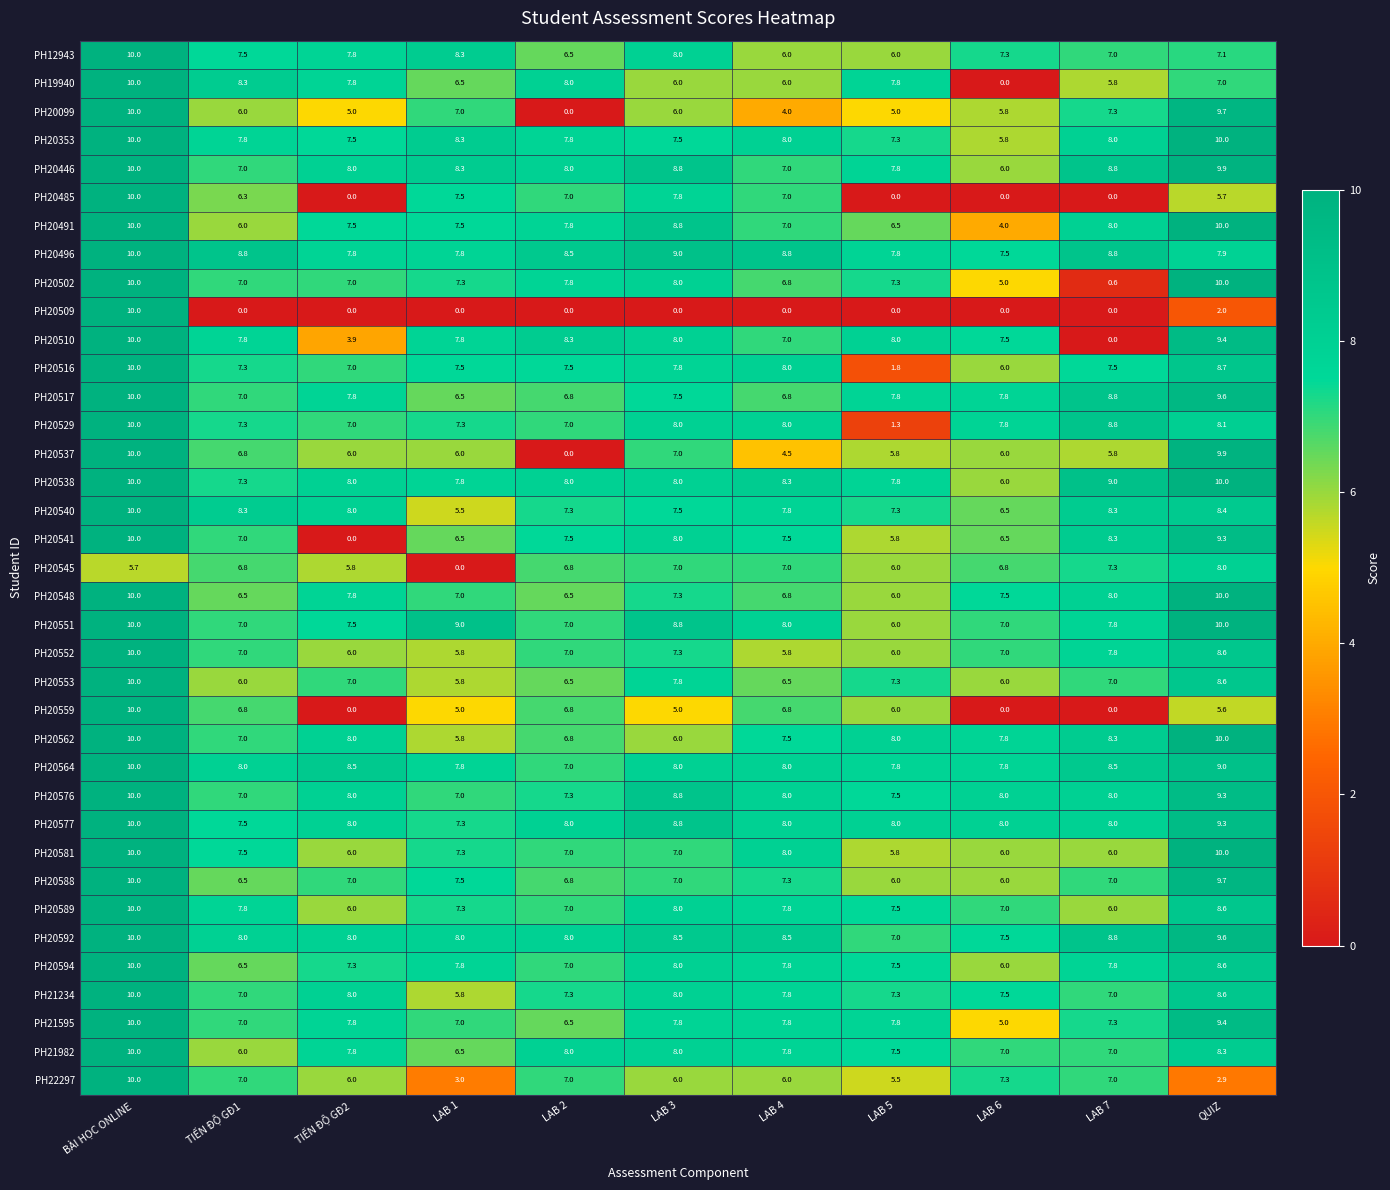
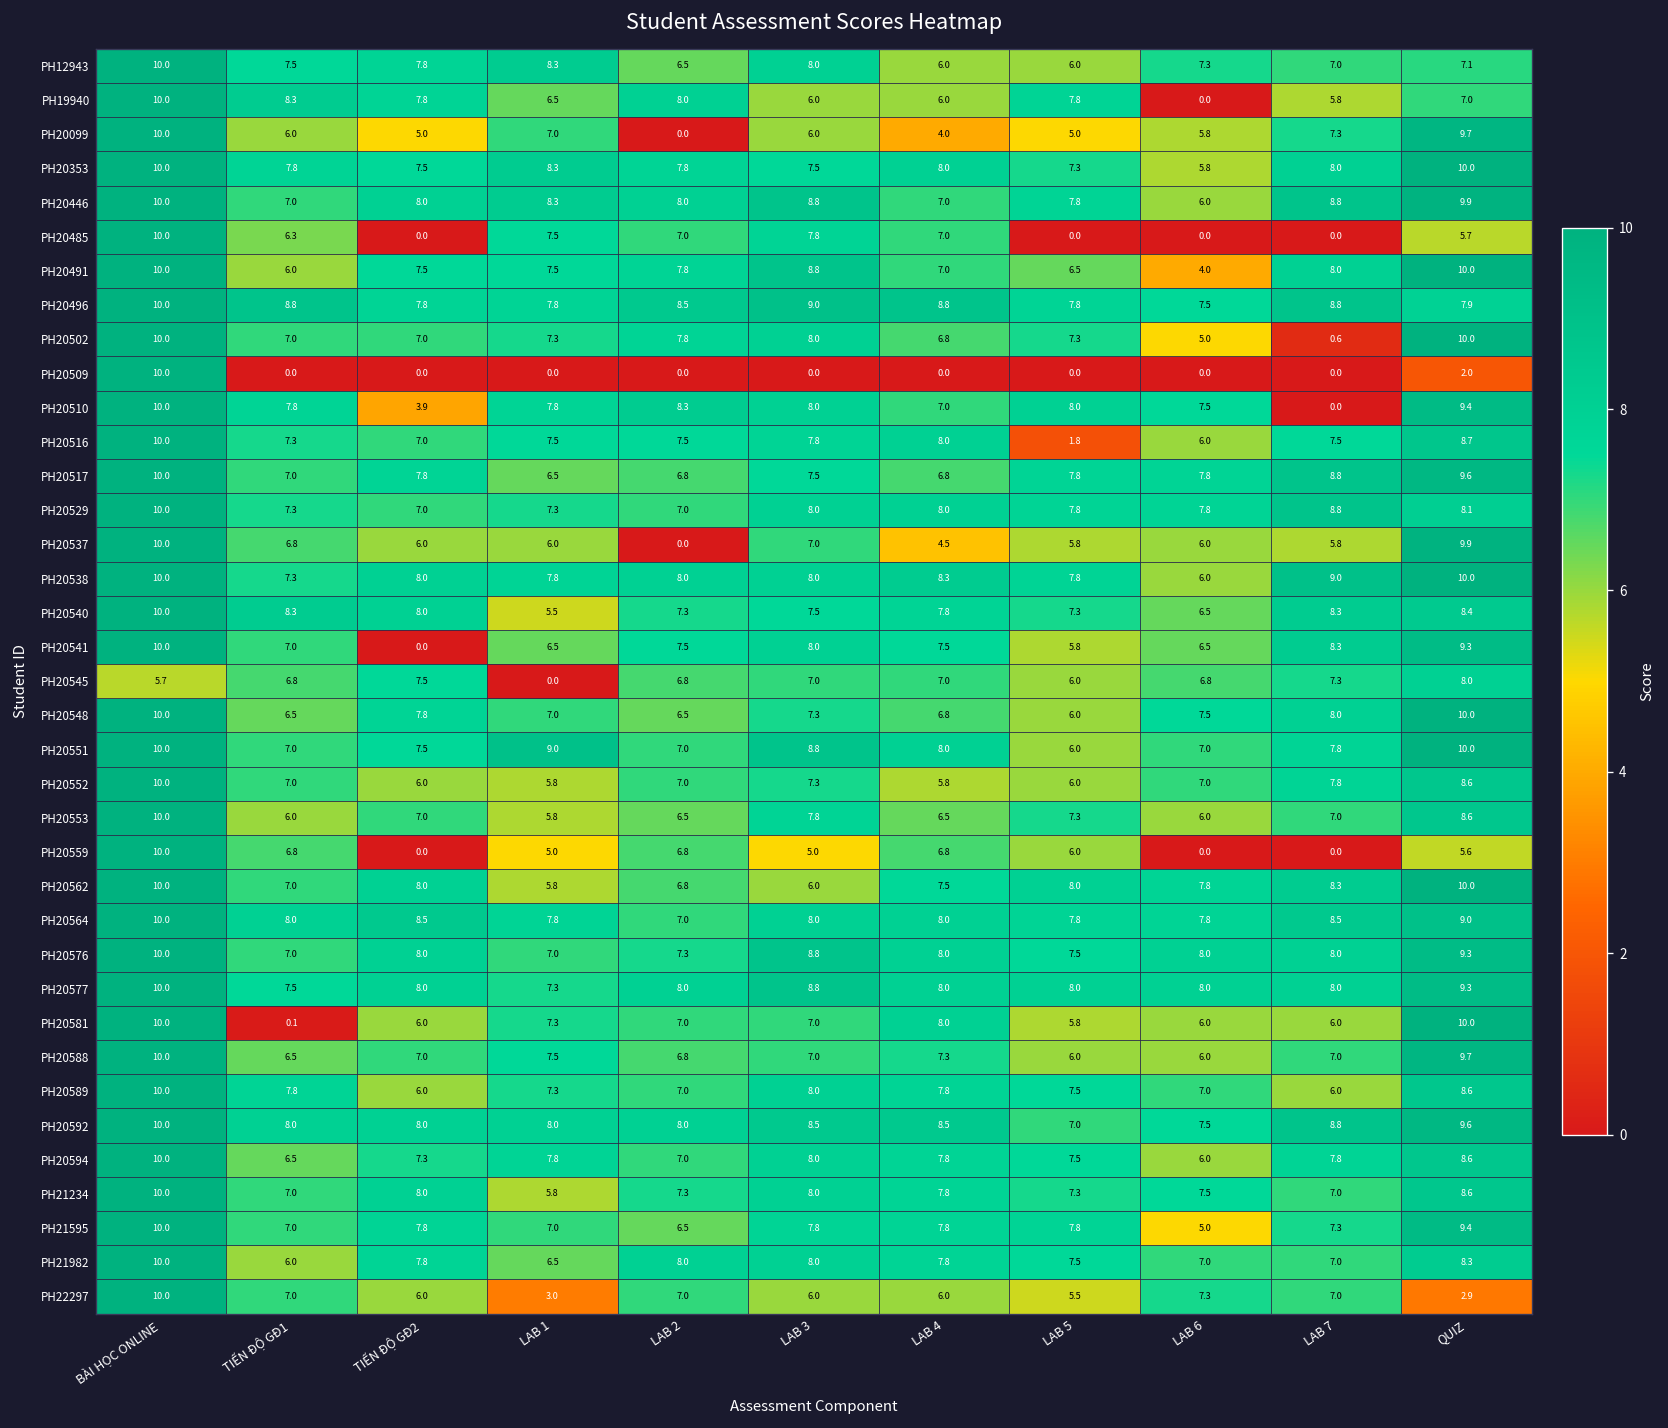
  {
    "PH20529": {
      "BÀI HỌC ONLINE": 10.0,
      "TIẾN ĐỘ GĐ1": 7.3,
      "TIẾN ĐỘ GĐ2": 7.0,
      "LAB 1": 7.3,
      "LAB 2": 7.0,
      "LAB 3": 8.0,
      "LAB 4": 8.0,
-     "LAB 5": 1.3,
+     "LAB 5": 7.8,
      "LAB 6": 7.8,
      "LAB 7": 8.8,
      "QUIZ": 8.1
    },
    "PH20545": {
      "BÀI HỌC ONLINE": 5.7,
      "TIẾN ĐỘ GĐ1": 6.8,
-     "TIẾN ĐỘ GĐ2": 5.8,
+     "TIẾN ĐỘ GĐ2": 7.5,
      "LAB 1": 0.0,
      "LAB 2": 6.8,
      "LAB 3": 7.0,
      "LAB 4": 7.0,
      "LAB 5": 6.0,
      "LAB 6": 6.8,
      "LAB 7": 7.3,
      "QUIZ": 8.0
    },
    "PH20581": {
      "BÀI HỌC ONLINE": 10.0,
-     "TIẾN ĐỘ GĐ1": 7.5,
+     "TIẾN ĐỘ GĐ1": 0.1,
      "TIẾN ĐỘ GĐ2": 6.0,
      "LAB 1": 7.3,
      "LAB 2": 7.0,
      "LAB 3": 7.0,
      "LAB 4": 8.0,
      "LAB 5": 5.8,
      "LAB 6": 6.0,
      "LAB 7": 6.0,
      "QUIZ": 10.0
    }
  }
